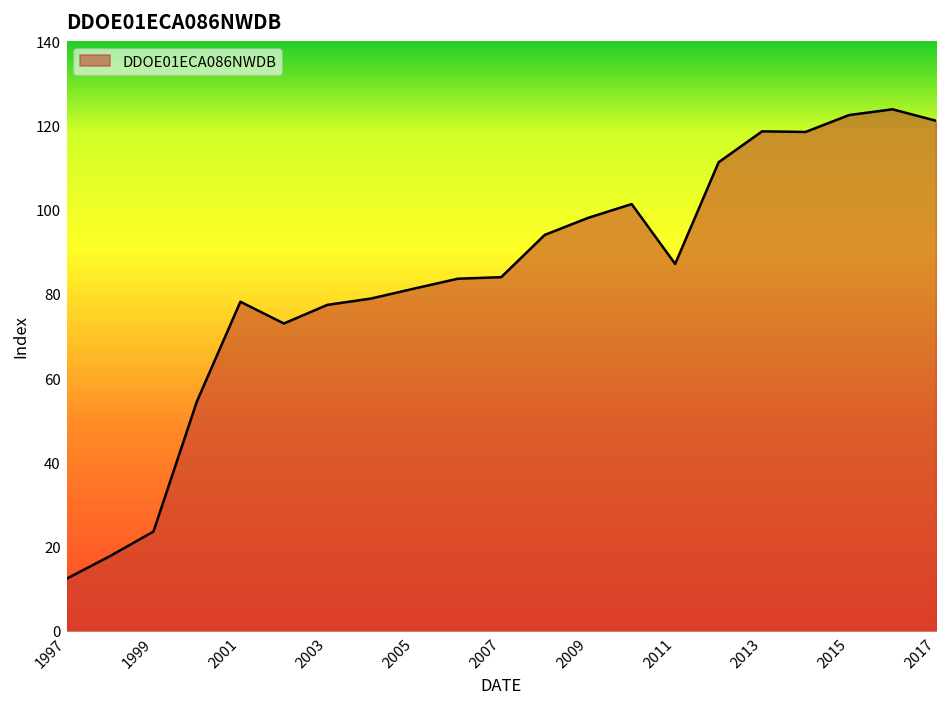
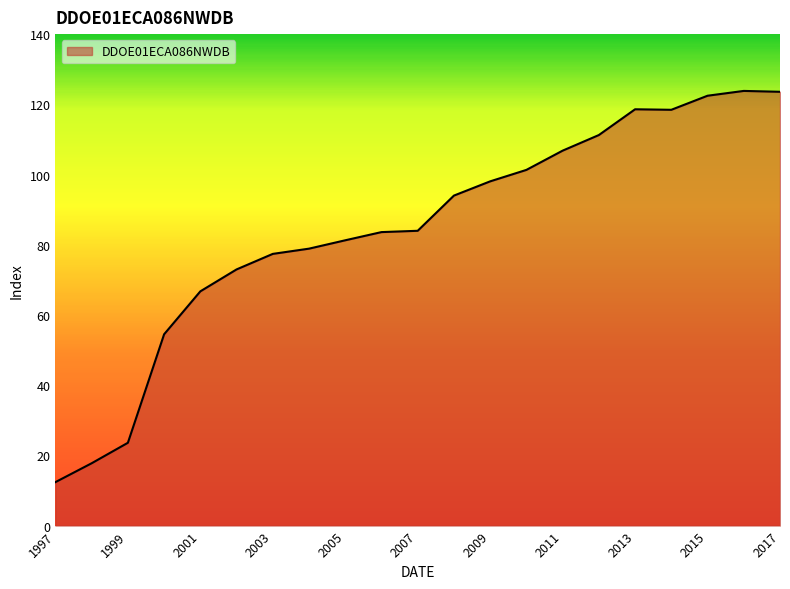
  {
    "1997": 12,
    "1999": 24,
-   "2001": 78,
+   "2001": 67,
    "2003": 77,
    "2005": 81,
    "2007": 84,
    "2009": 98,
-   "2011": 87,
+   "2011": 107,
    "2013": 119,
    "2015": 122,
-   "2017": 121
+   "2017": 124
  }
